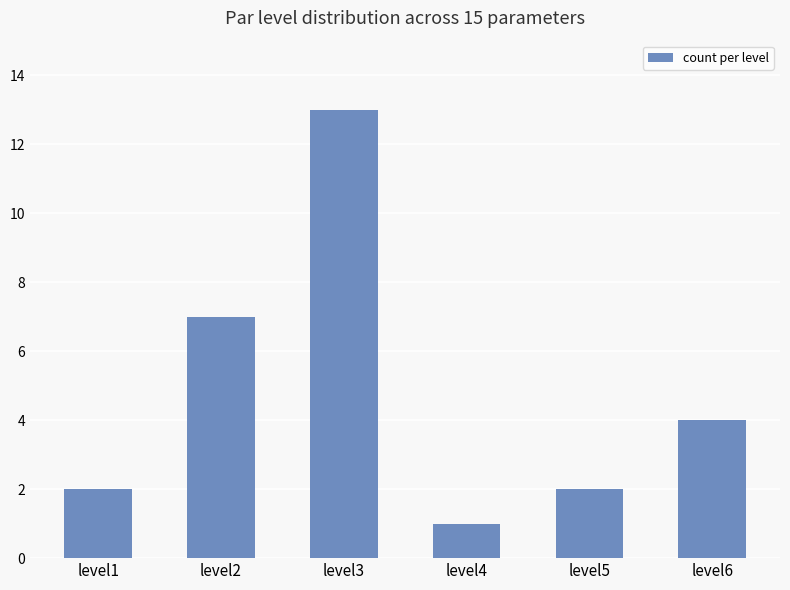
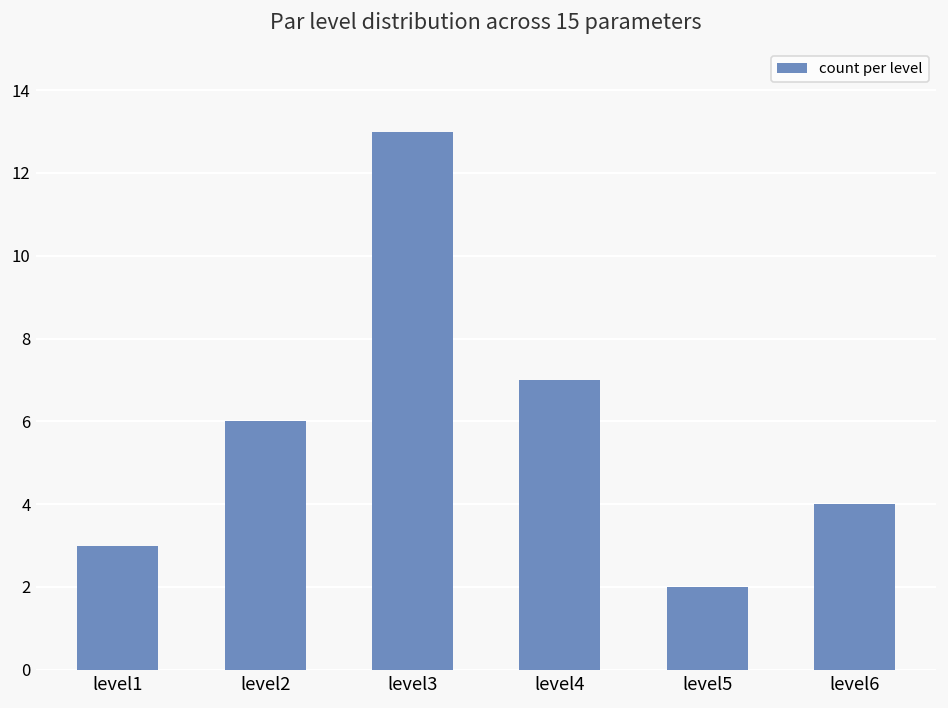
  {
-   "level1": 2,
-   "level2": 7,
+   "level1": 3,
+   "level2": 6,
    "level3": 13,
-   "level4": 1,
+   "level4": 7,
    "level5": 2,
    "level6": 4
  }
